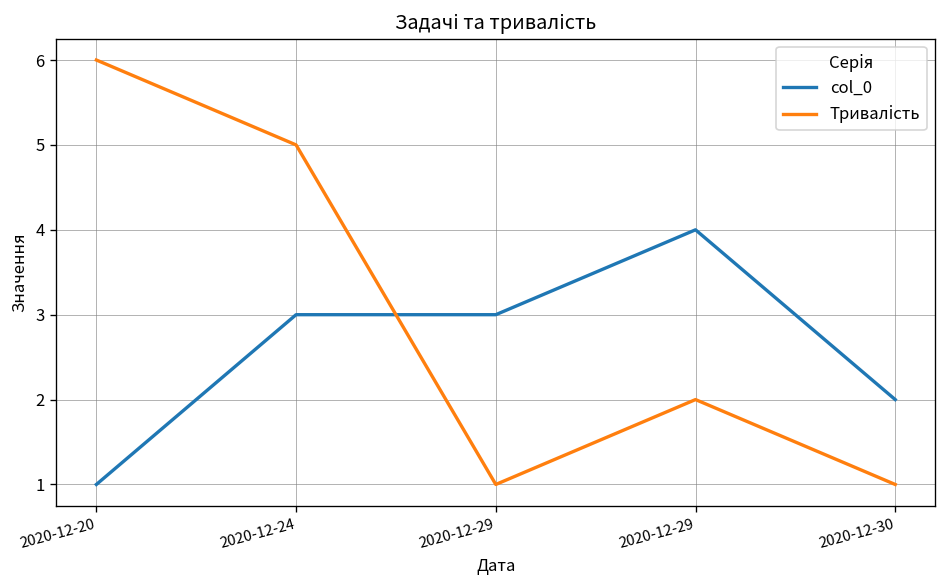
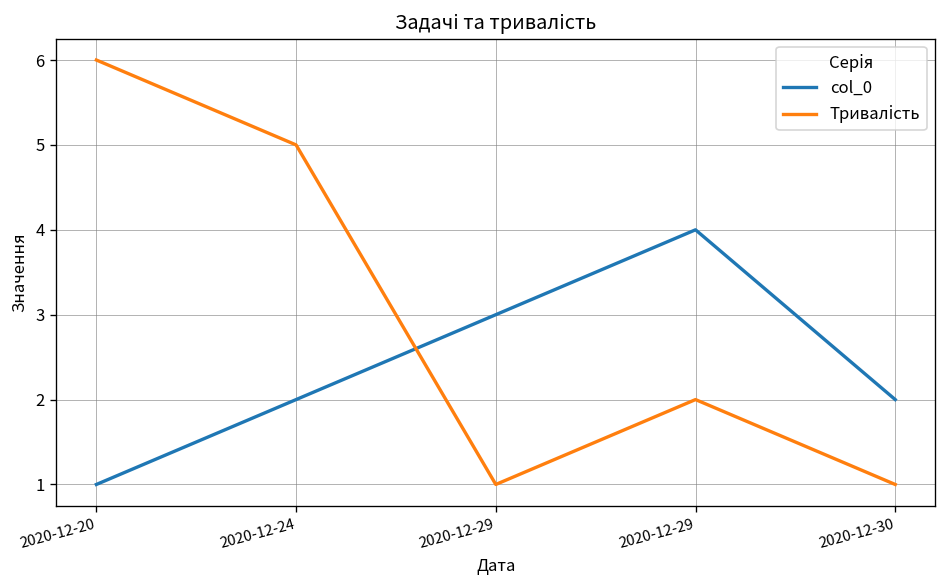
  {
    "col_0": {
      "2020-12-20": 1,
-     "2020-12-24": 3,
+     "2020-12-24": 2,
      "2020-12-30": 2
    },
    "Тривалість": {
      "2020-12-20": 6,
      "2020-12-24": 5,
      "2020-12-30": 1
    }
  }
